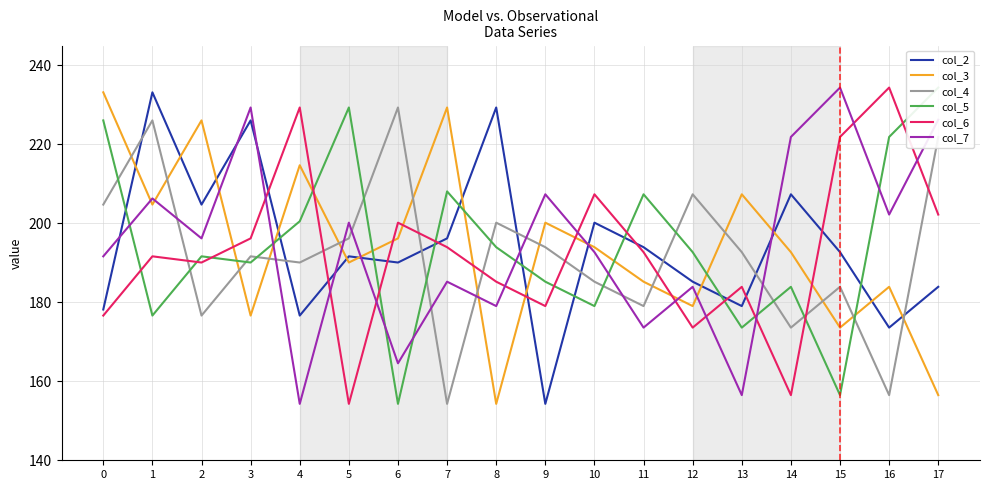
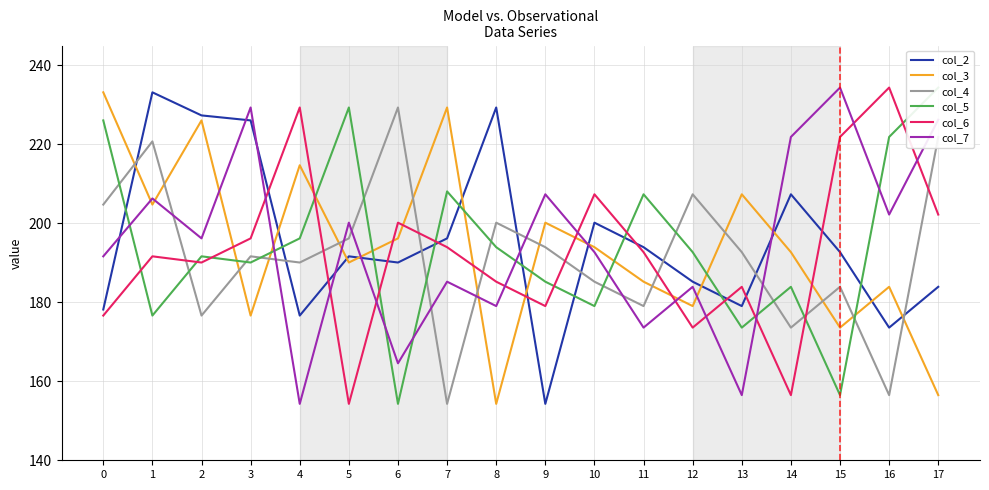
  {
    "col_2": {
      "0": 178,
      "1": 233,
-     "2": 205,
+     "2": 227,
      "3": 226,
      "4": 177,
      "5": 192,
      "6": 190,
      "7": 196,
      "8": 229,
      "9": 154,
      "10": 200,
      "11": 194,
      "12": 185,
      "13": 179,
      "14": 207,
      "15": 193,
      "16": 174,
      "17": 184
    },
    "col_3": {
      "0": 233,
      "1": 205,
      "2": 226,
      "3": 177,
      "4": 215,
      "5": 190,
      "6": 196,
      "7": 229,
      "8": 154,
      "9": 200,
      "10": 194,
      "11": 185,
      "12": 179,
      "13": 207,
      "14": 193,
      "15": 174,
      "16": 184,
      "17": 156
    },
    "col_4": {
      "0": 205,
-     "1": 226,
+     "1": 221,
      "2": 177,
      "3": 192,
      "4": 190,
      "5": 196,
      "6": 229,
      "7": 154,
      "8": 200,
      "9": 194,
      "10": 185,
      "11": 179,
      "12": 207,
      "13": 193,
      "14": 174,
      "15": 184,
      "16": 156
    },
    "col_5": {
      "0": 226,
      "1": 177,
      "2": 192,
      "3": 190,
-     "4": 201,
+     "4": 196,
      "5": 229,
      "6": 154,
      "7": 208,
      "8": 194,
      "9": 185,
      "10": 179,
      "11": 207,
      "12": 193,
      "13": 174,
      "14": 184,
      "15": 156,
      "16": 222
    },
    "col_6": {
      "0": 177,
      "1": 192,
      "2": 190,
      "3": 196,
      "4": 229,
      "5": 154,
      "6": 200,
      "7": 194,
      "8": 185,
      "9": 179,
      "10": 207,
      "11": 193,
      "12": 174,
      "13": 184,
      "14": 156,
      "15": 222,
      "16": 234,
      "17": 202
    },
    "col_7": {
      "0": 192,
      "1": 206,
      "2": 196,
      "3": 229,
      "4": 154,
      "5": 200,
      "6": 165,
      "7": 185,
      "8": 179,
      "9": 207,
      "10": 193,
      "11": 174,
      "12": 184,
      "13": 156,
      "14": 222,
      "15": 234,
      "16": 202
    }
  }
